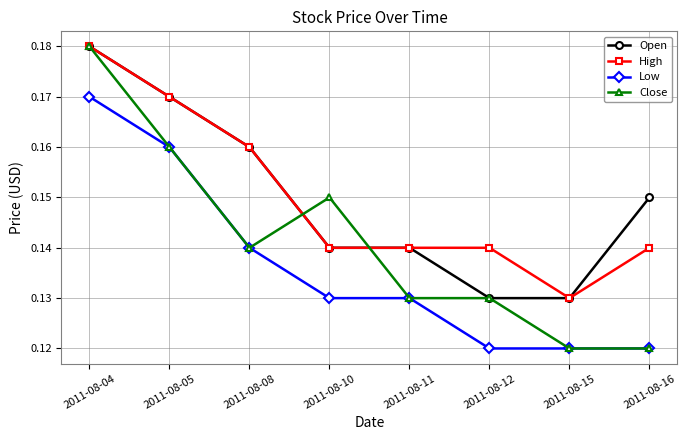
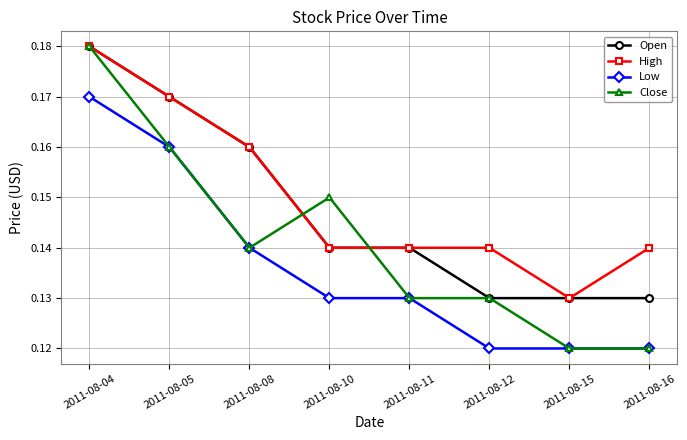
  {
    "Open": {
-     "2011-08-16": 0.15
+     "2011-08-16": 0.13
    },
    "High": {
      "2011-08-12": 0.14,
      "2011-08-16": 0.14
    },
    "Low": {
      "2011-08-04": 0.17,
      "2011-08-10": 0.13,
      "2011-08-12": 0.12
    },
    "Close": {
      "2011-08-10": 0.15
    }
  }
